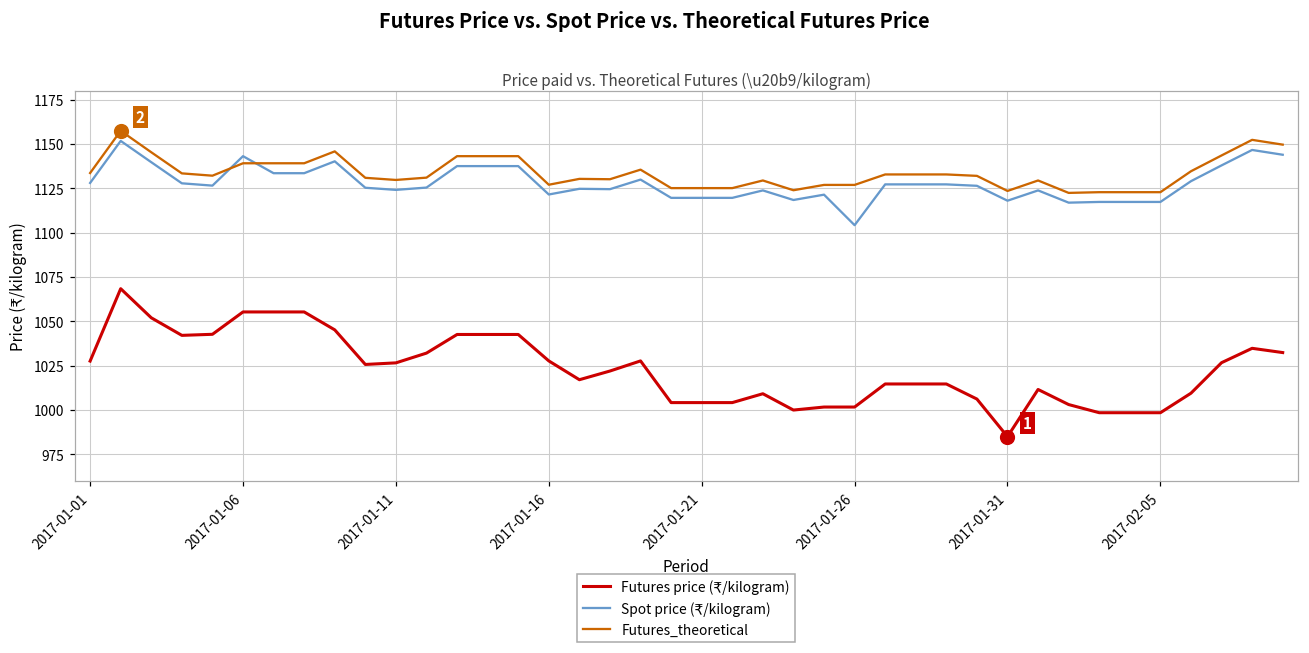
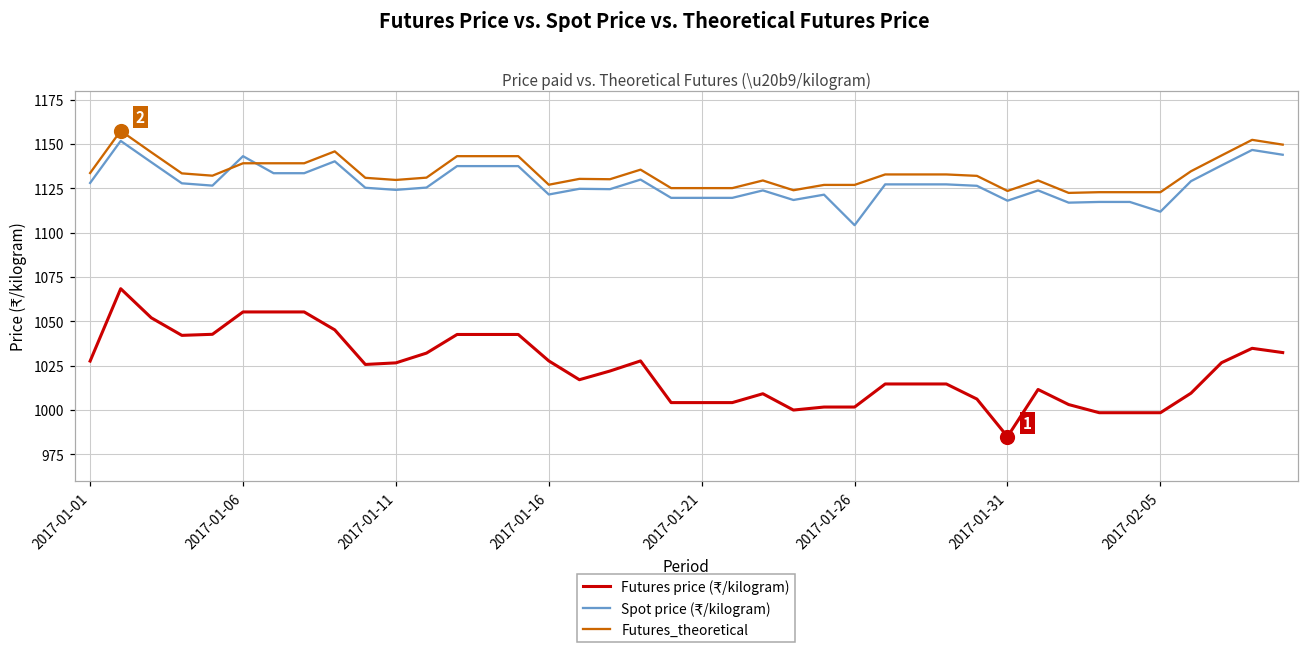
  {
    "Spot price (₹/kilogram)": {
      "2017-01-01": 1128,
      "2017-01-06": 1143,
      "2017-01-11": 1124,
      "2017-01-16": 1122,
      "2017-01-21": 1120,
      "2017-01-26": 1104,
      "2017-01-31": 1118,
-     "2017-02-05": 1117
+     "2017-02-05": 1112
    }
  }
